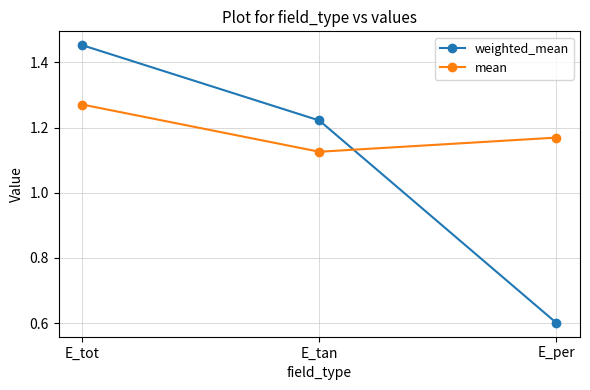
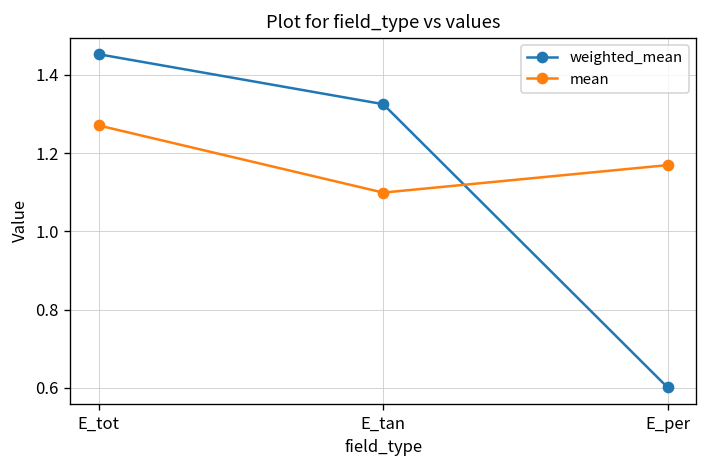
  {
    "weighted_mean": {
      "E_tot": 1.45,
-     "E_tan": 1.22,
+     "E_tan": 1.33,
      "E_per": 0.60
    },
    "mean": {
      "E_tot": 1.27,
-     "E_tan": 1.13,
+     "E_tan": 1.10,
      "E_per": 1.17
    }
  }
